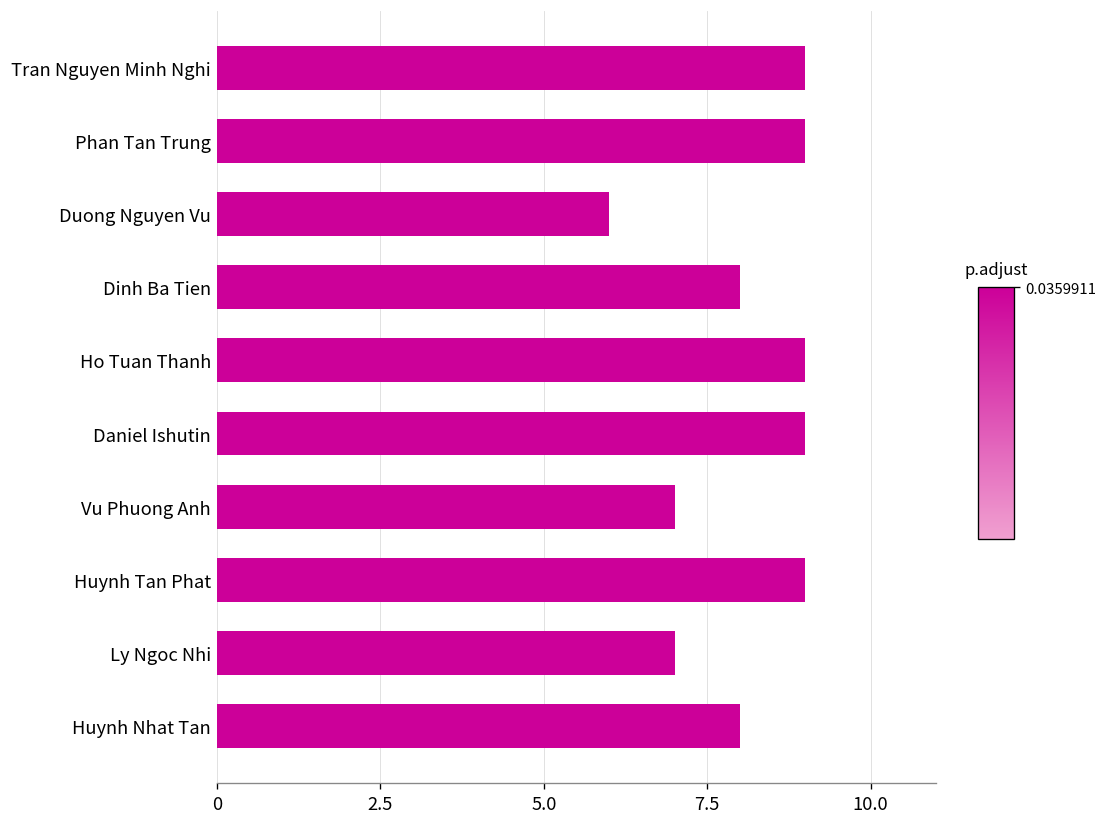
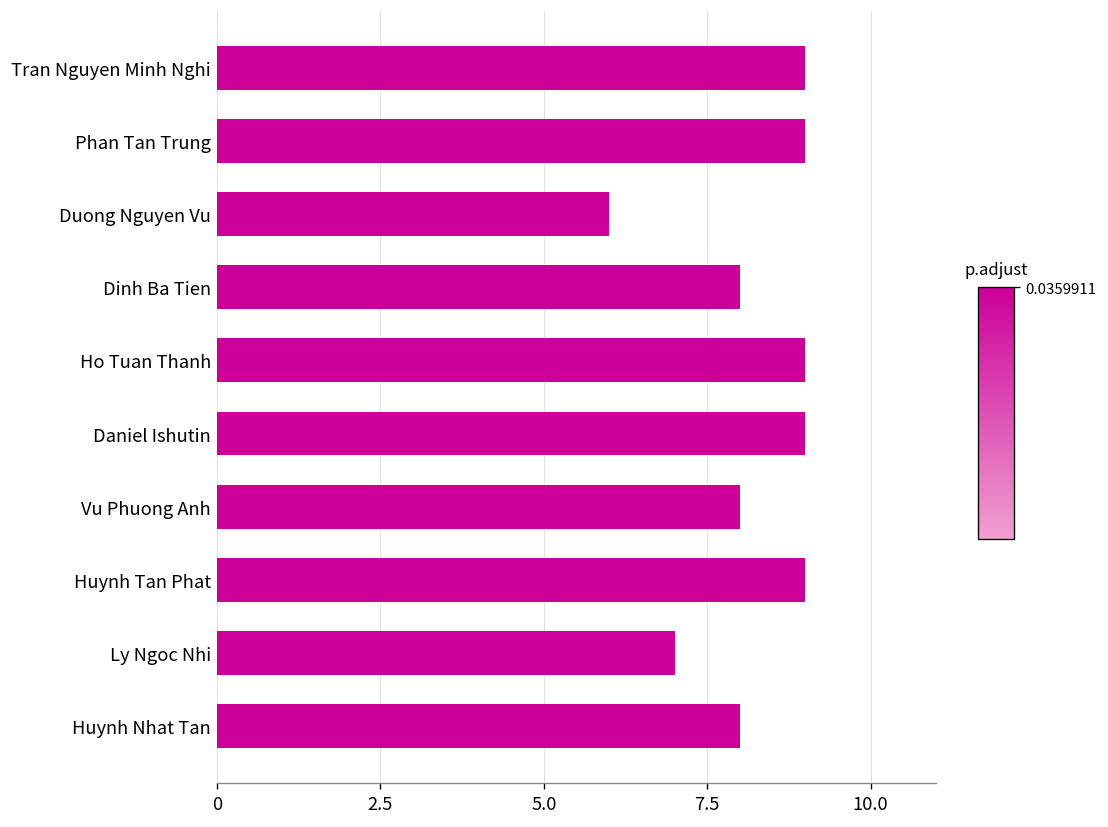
  {
    "Tran Nguyen Minh Nghi": 9,
    "Phan Tan Trung": 9,
    "Duong Nguyen Vu": 6,
    "Dinh Ba Tien": 8,
    "Ho Tuan Thanh": 9,
    "Daniel Ishutin": 9,
-   "Vu Phuong Anh": 7,
+   "Vu Phuong Anh": 8,
    "Huynh Tan Phat": 9,
    "Ly Ngoc Nhi": 7,
    "Huynh Nhat Tan": 8
  }
